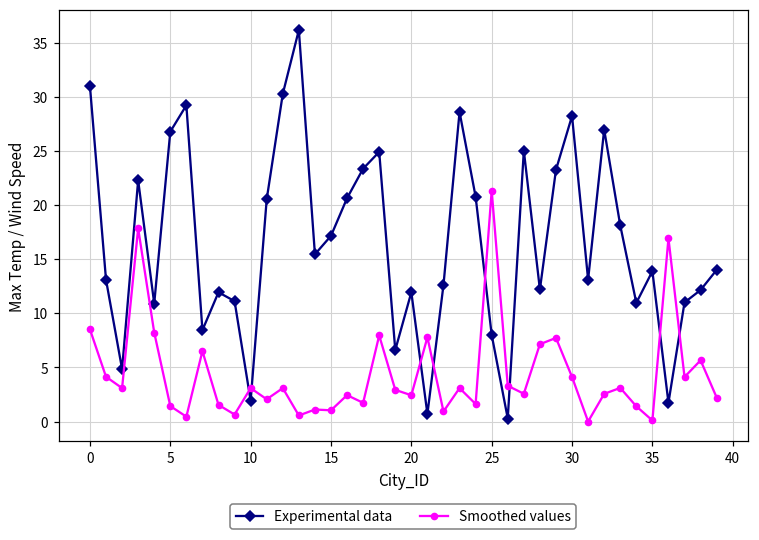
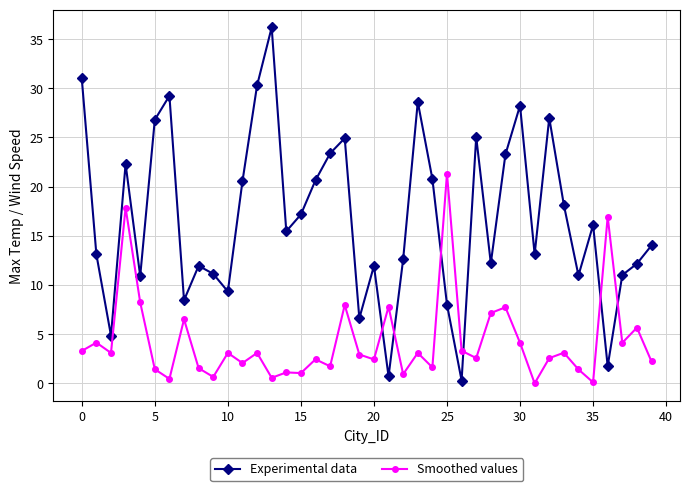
  {
    "Experimental data": {
      "0": 31,
      "5": 27,
-     "10": 2,
+     "10": 9,
      "15": 17,
      "20": 12,
      "25": 8,
      "30": 28,
-     "35": 14
+     "35": 16
    },
    "Smoothed values": {
-     "0": 9,
+     "0": 3,
      "5": 1,
      "10": 3,
      "15": 1,
      "20": 2,
      "25": 21,
      "30": 4,
      "35": 0
    }
  }
